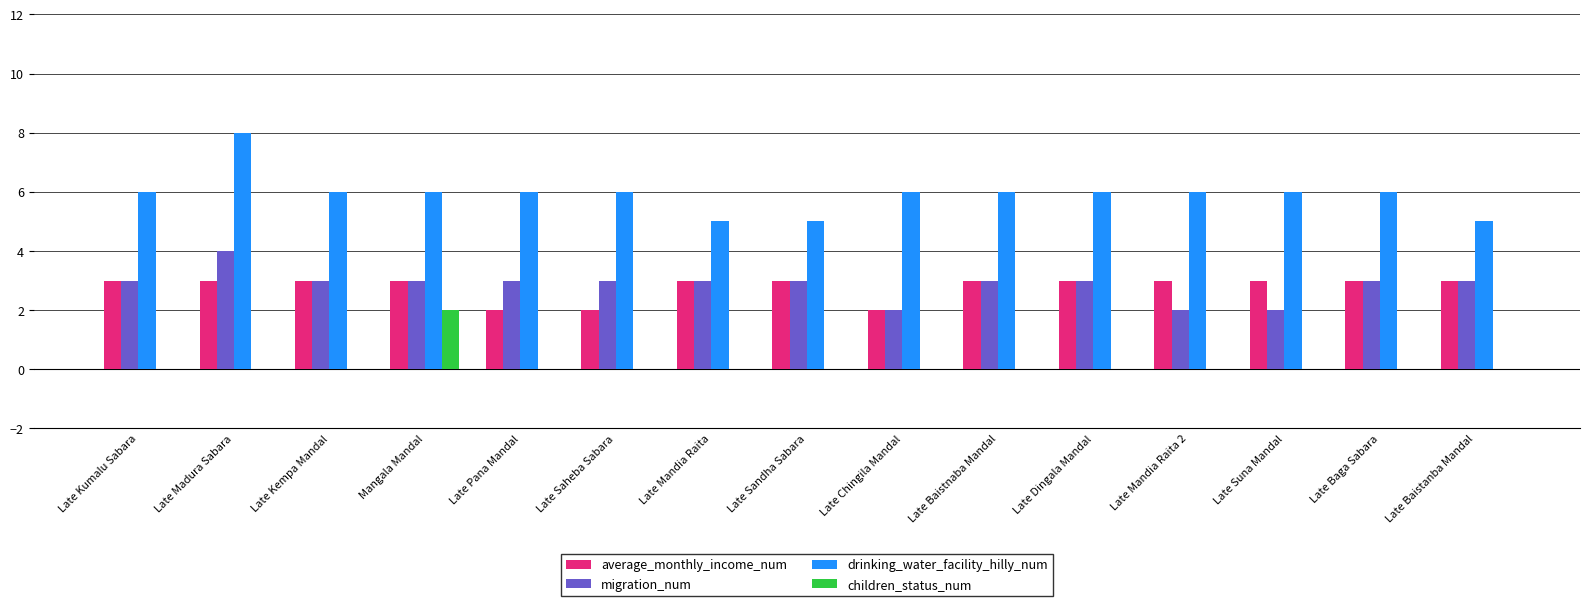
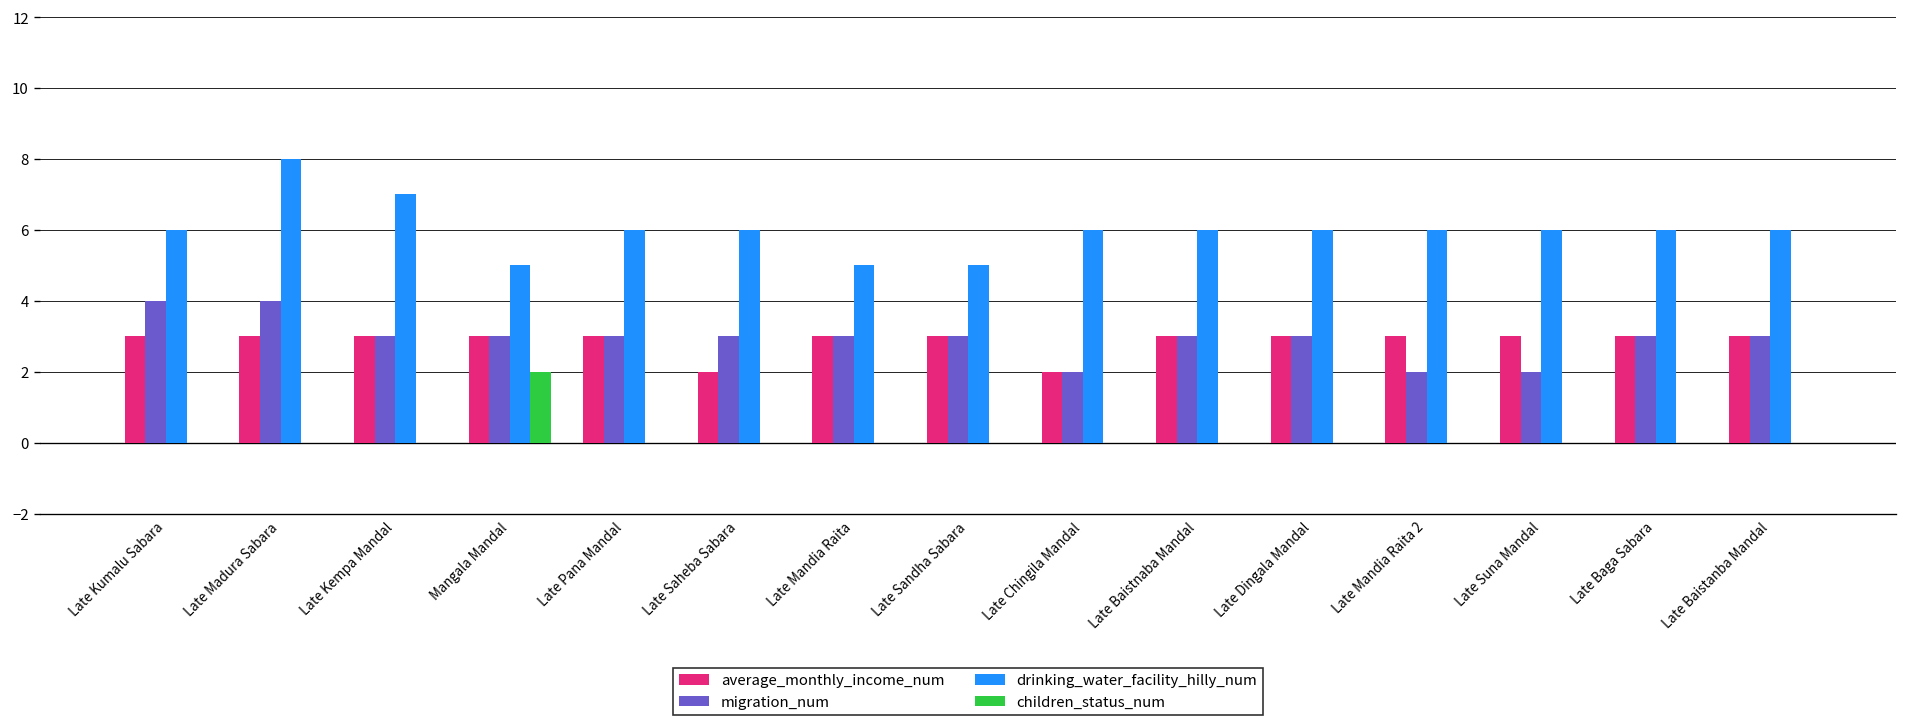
  {
    "average_monthly_income_num": {
      "Late Kumalu Sabara": 3,
      "Late Madura Sabara": 3,
      "Late Kempa Mandal": 3,
      "Mangala Mandal": 3,
-     "Late Pana Mandal": 2,
+     "Late Pana Mandal": 3,
      "Late Saheba Sabara": 2,
      "Late Mandia Raita": 3,
      "Late Sandha Sabara": 3,
      "Late Chingila Mandal": 2,
      "Late Baistnaba Mandal": 3,
      "Late Dingala Mandal": 3,
      "Late Mandia Raita 2": 3,
      "Late Suna Mandal": 3,
      "Late Baga Sabara": 3,
      "Late Baistanba Mandal": 3
    },
    "migration_num": {
-     "Late Kumalu Sabara": 3,
+     "Late Kumalu Sabara": 4,
      "Late Madura Sabara": 4,
      "Late Kempa Mandal": 3,
      "Mangala Mandal": 3,
      "Late Pana Mandal": 3,
      "Late Saheba Sabara": 3,
      "Late Mandia Raita": 3,
      "Late Sandha Sabara": 3,
      "Late Chingila Mandal": 2,
      "Late Baistnaba Mandal": 3,
      "Late Dingala Mandal": 3,
      "Late Mandia Raita 2": 2,
      "Late Suna Mandal": 2,
      "Late Baga Sabara": 3,
      "Late Baistanba Mandal": 3
    },
    "drinking_water_facility_hilly_num": {
      "Late Kumalu Sabara": 6,
      "Late Madura Sabara": 8,
-     "Late Kempa Mandal": 6,
-     "Mangala Mandal": 6,
+     "Late Kempa Mandal": 7,
+     "Mangala Mandal": 5,
      "Late Pana Mandal": 6,
      "Late Saheba Sabara": 6,
      "Late Mandia Raita": 5,
      "Late Sandha Sabara": 5,
      "Late Chingila Mandal": 6,
      "Late Baistnaba Mandal": 6,
      "Late Dingala Mandal": 6,
      "Late Mandia Raita 2": 6,
      "Late Suna Mandal": 6,
      "Late Baga Sabara": 6,
-     "Late Baistanba Mandal": 5
+     "Late Baistanba Mandal": 6
    },
    "children_status_num": {
      "Late Kumalu Sabara": 0,
      "Late Madura Sabara": 0,
      "Late Kempa Mandal": 0,
      "Mangala Mandal": 2,
      "Late Pana Mandal": 0,
      "Late Saheba Sabara": 0,
      "Late Mandia Raita": 0,
      "Late Sandha Sabara": 0,
      "Late Chingila Mandal": 0,
      "Late Baistnaba Mandal": 0,
      "Late Dingala Mandal": 0,
      "Late Mandia Raita 2": 0,
      "Late Suna Mandal": 0,
      "Late Baga Sabara": 0,
      "Late Baistanba Mandal": 0
    }
  }
